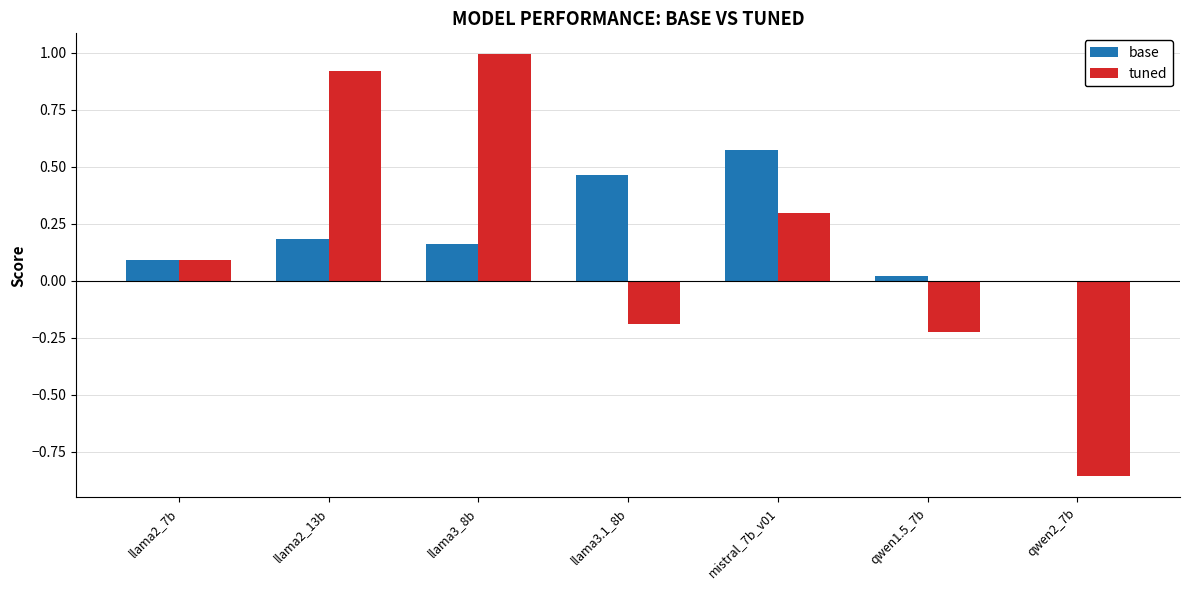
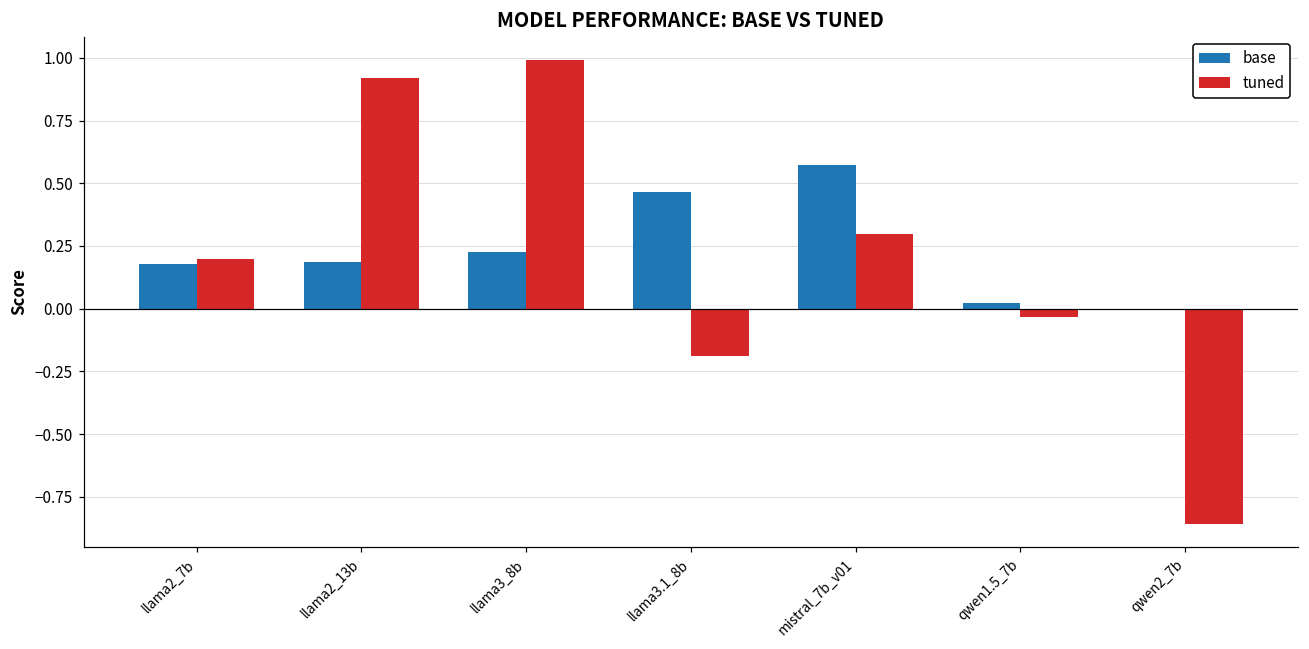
  {
    "base": {
-     "llama2_7b": 0.09,
+     "llama2_7b": 0.18,
      "llama2_13b": 0.18,
-     "llama3_8b": 0.16,
+     "llama3_8b": 0.23,
      "llama3.1_8b": 0.46,
      "mistral_7b_v01": 0.57,
      "qwen1.5_7b": 0.02
    },
    "tuned": {
-     "llama2_7b": 0.09,
+     "llama2_7b": 0.20,
      "llama2_13b": 0.92,
      "llama3_8b": 0.99,
      "llama3.1_8b": -0.19,
      "mistral_7b_v01": 0.30,
-     "qwen1.5_7b": -0.22,
+     "qwen1.5_7b": -0.03,
      "qwen2_7b": -0.86
    }
  }
